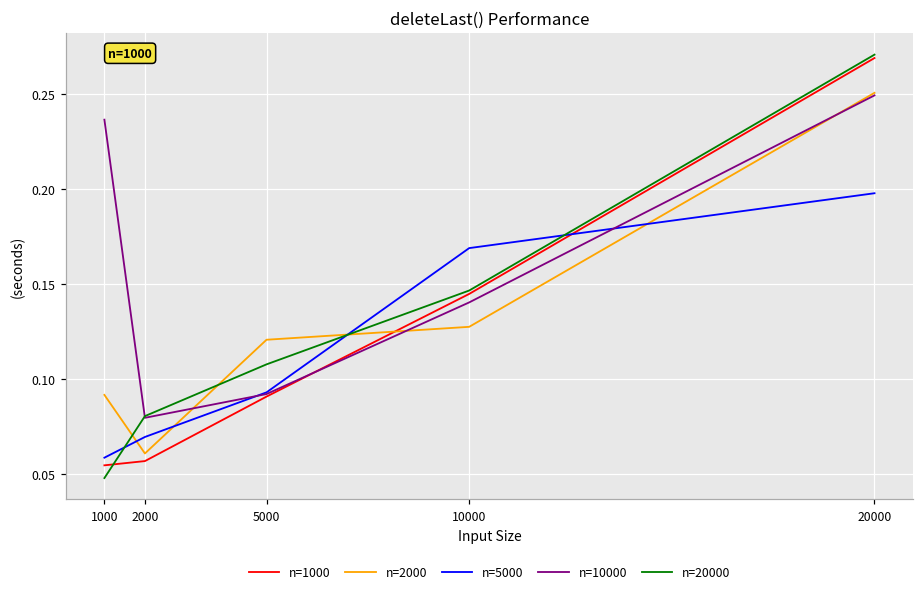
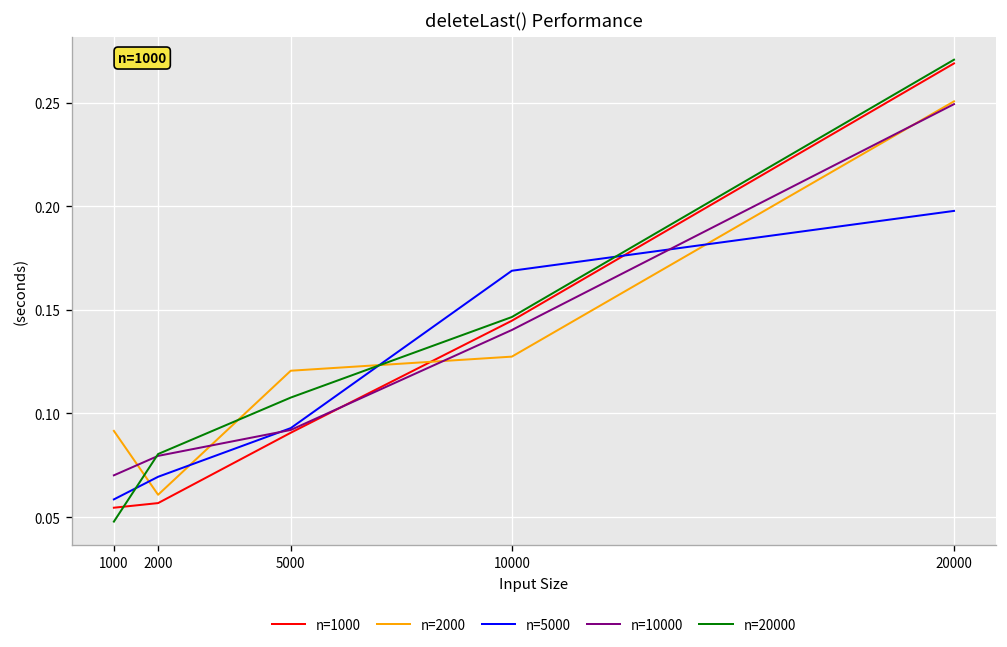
  {
    "n=1000": {
      "1000": 0.054,
      "2000": 0.057,
      "10000": 0.145,
      "20000": 0.269
    },
    "n=2000": {
      "1000": 0.092,
      "2000": 0.061,
      "5000": 0.121,
      "10000": 0.127
    },
    "n=5000": {
      "1000": 0.059,
      "2000": 0.069,
      "10000": 0.169,
      "20000": 0.198
    },
    "n=10000": {
-     "1000": 0.236,
+     "1000": 0.070,
      "10000": 0.140
    },
    "n=20000": {
      "1000": 0.048,
      "5000": 0.108,
      "10000": 0.147,
      "20000": 0.271
    }
  }
